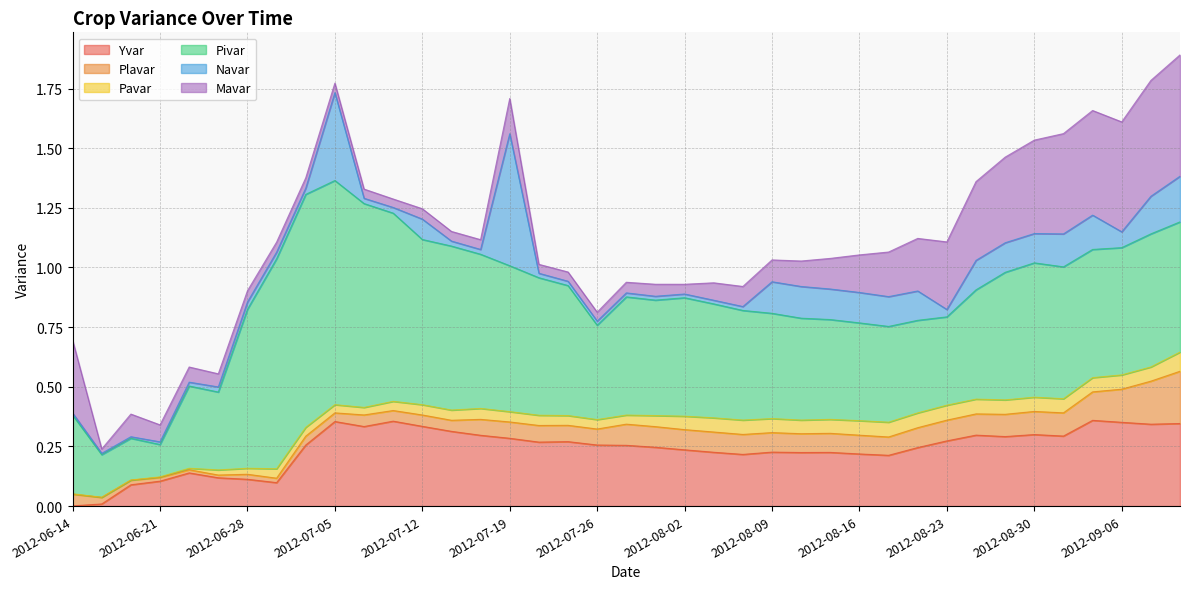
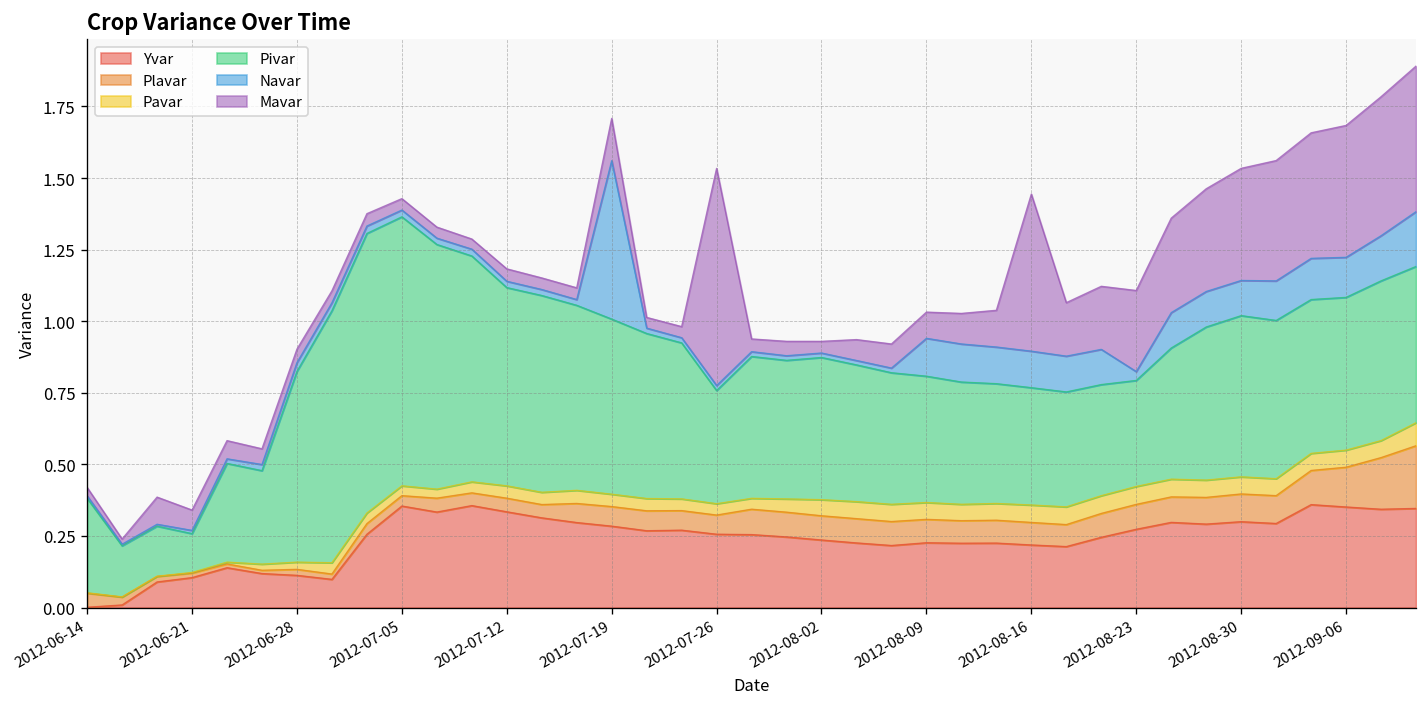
  {
    "Pivar": {
      "2012-06-21": 0.14,
      "2012-06-28": 0.67,
      "2012-07-05": 0.94,
      "2012-07-12": 0.69,
      "2012-07-19": 0.61,
      "2012-07-26": 0.40,
      "2012-08-02": 0.50,
      "2012-08-09": 0.44,
      "2012-08-16": 0.41,
      "2012-08-23": 0.37,
      "2012-08-30": 0.56,
      "2012-09-06": 0.53
    },
    "Navar": {
      "2012-06-21": 0.01,
      "2012-06-28": 0.03,
-     "2012-07-05": 0.37,
-     "2012-07-12": 0.09,
+     "2012-07-05": 0.02,
+     "2012-07-12": 0.02,
      "2012-07-19": 0.55,
      "2012-07-26": 0.02,
      "2012-08-02": 0.02,
      "2012-08-09": 0.13,
      "2012-08-16": 0.13,
      "2012-08-23": 0.03,
      "2012-08-30": 0.12,
-     "2012-09-06": 0.07
+     "2012-09-06": 0.14
    },
    "Mavar": {
-     "2012-06-14": 0.31,
+     "2012-06-14": 0.03,
      "2012-06-21": 0.07,
      "2012-06-28": 0.05,
      "2012-07-05": 0.04,
      "2012-07-12": 0.04,
      "2012-07-19": 0.15,
-     "2012-07-26": 0.04,
+     "2012-07-26": 0.76,
      "2012-08-02": 0.04,
      "2012-08-09": 0.09,
-     "2012-08-16": 0.16,
+     "2012-08-16": 0.55,
      "2012-08-23": 0.28,
      "2012-08-30": 0.39,
      "2012-09-06": 0.46
    }
  }
